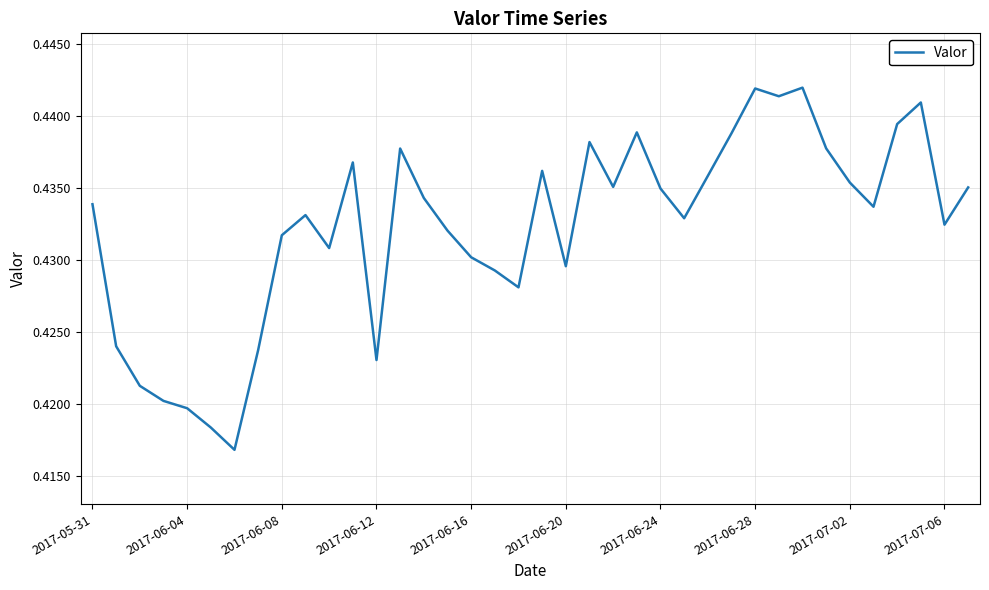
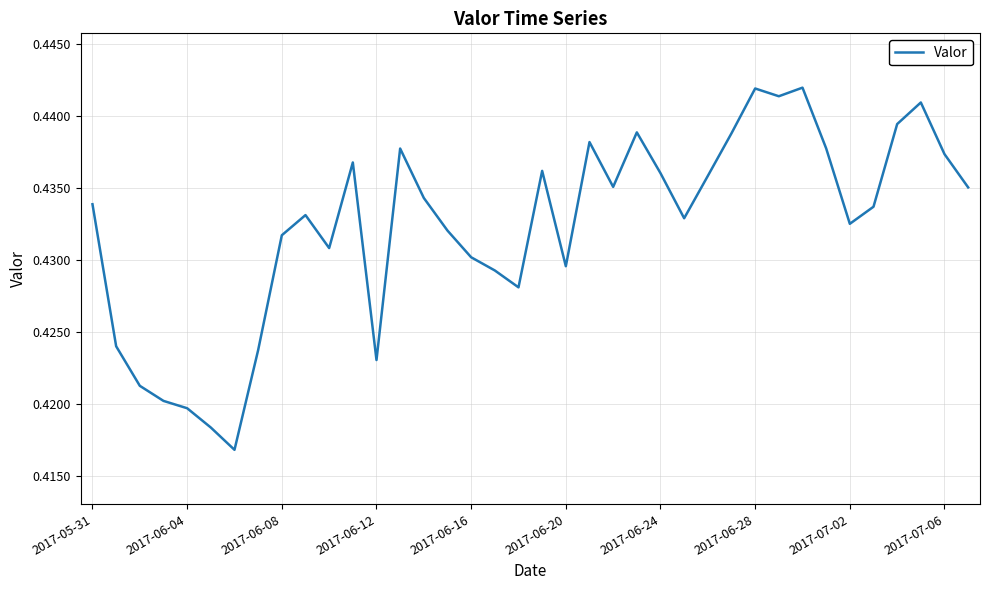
  {
    "2017-05-31": 0.4339,
    "2017-06-04": 0.4197,
    "2017-06-08": 0.4317,
    "2017-06-12": 0.4231,
    "2017-06-16": 0.4302,
    "2017-06-20": 0.4296,
-   "2017-06-24": 0.4350,
+   "2017-06-24": 0.4360,
    "2017-06-28": 0.4419,
-   "2017-07-02": 0.4354,
-   "2017-07-06": 0.4325
+   "2017-07-02": 0.4325,
+   "2017-07-06": 0.4374
  }
